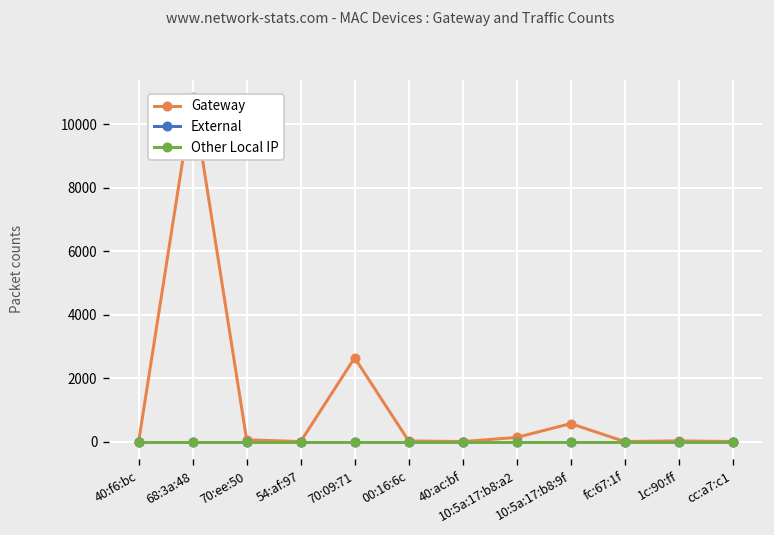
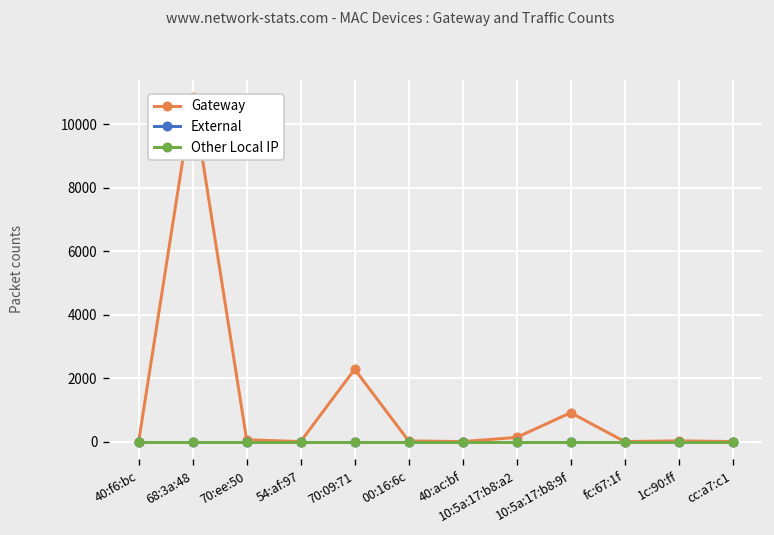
  {
    "Gateway": {
-     "70:09:71": 2600,
+     "70:09:71": 2300,
      "10:5a:17:b8:a2": 100,
-     "10:5a:17:b8:9f": 600
+     "10:5a:17:b8:9f": 900
    },
    "Other Local IP": {
      "68:3a:48": 0,
      "70:09:71": 0,
      "10:5a:17:b8:a2": 0,
      "10:5a:17:b8:9f": 0
    }
  }
